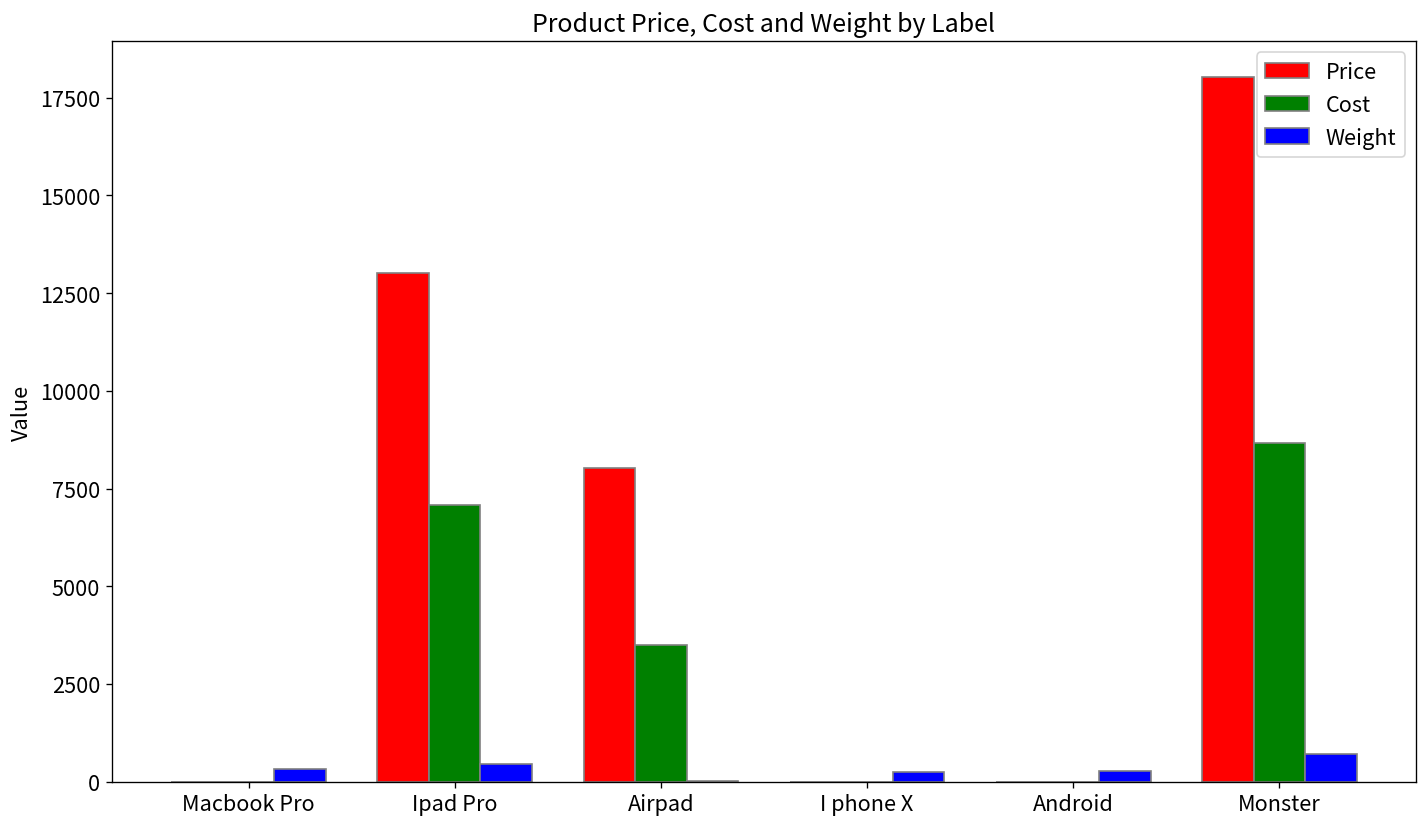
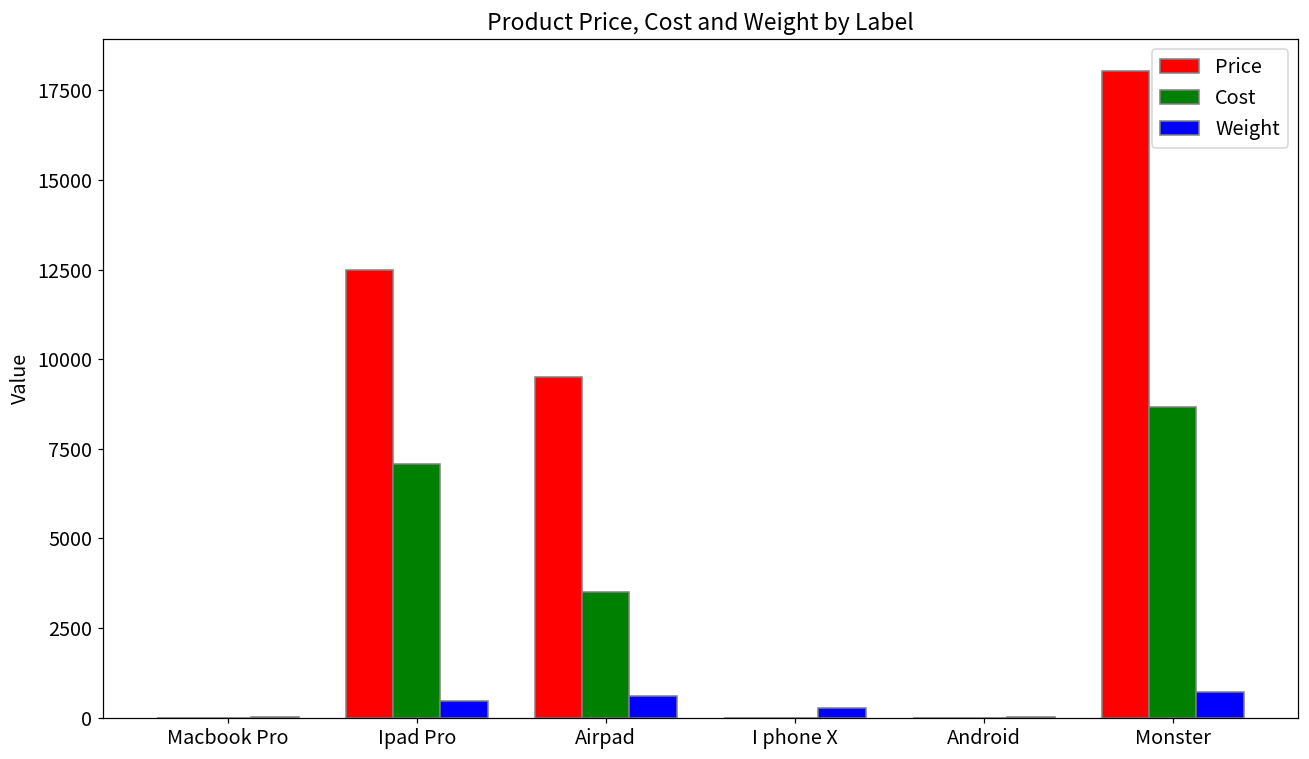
  {
    "Price": {
      "Macbook Pro": 0,
-     "Ipad Pro": 13000,
-     "Airpad": 8000,
+     "Ipad Pro": 12500,
+     "Airpad": 9500,
      "I phone X": 0,
      "Android": 0,
      "Monster": 18000
    },
    "Cost": {
      "Macbook Pro": 0,
      "Ipad Pro": 7100,
      "Airpad": 3500,
      "I phone X": 0,
      "Android": 0,
      "Monster": 8700
    },
    "Weight": {
-     "Macbook Pro": 300,
+     "Macbook Pro": 0,
      "Ipad Pro": 500,
-     "Airpad": 0,
+     "Airpad": 600,
      "I phone X": 300,
-     "Android": 300,
+     "Android": 0,
      "Monster": 700
    }
  }
